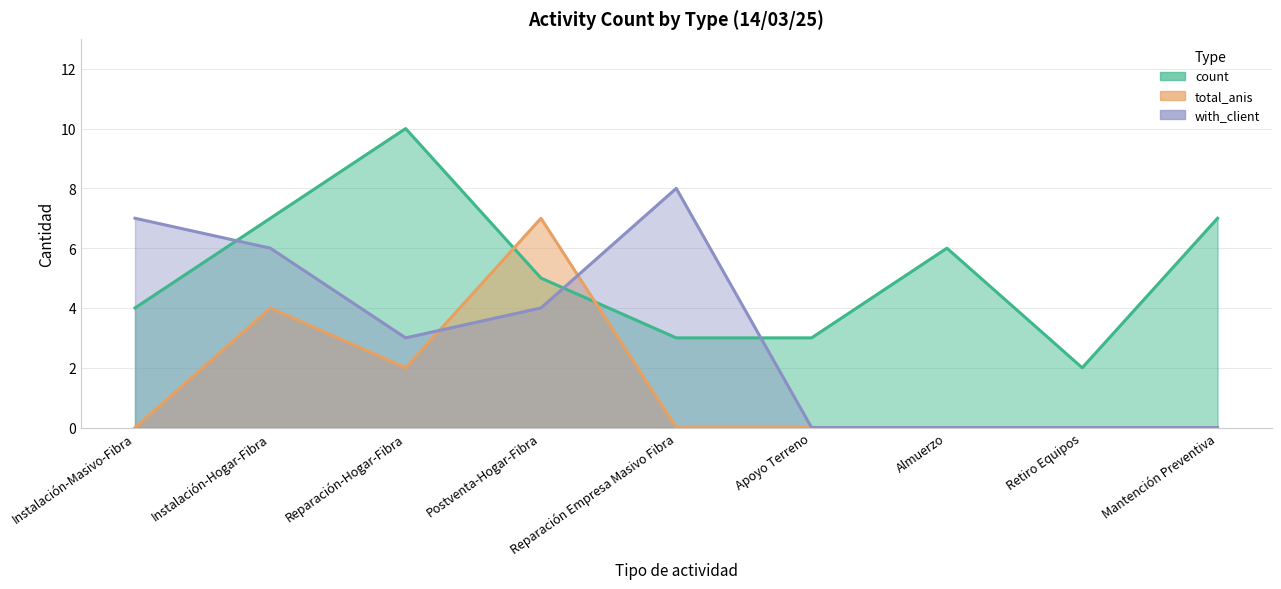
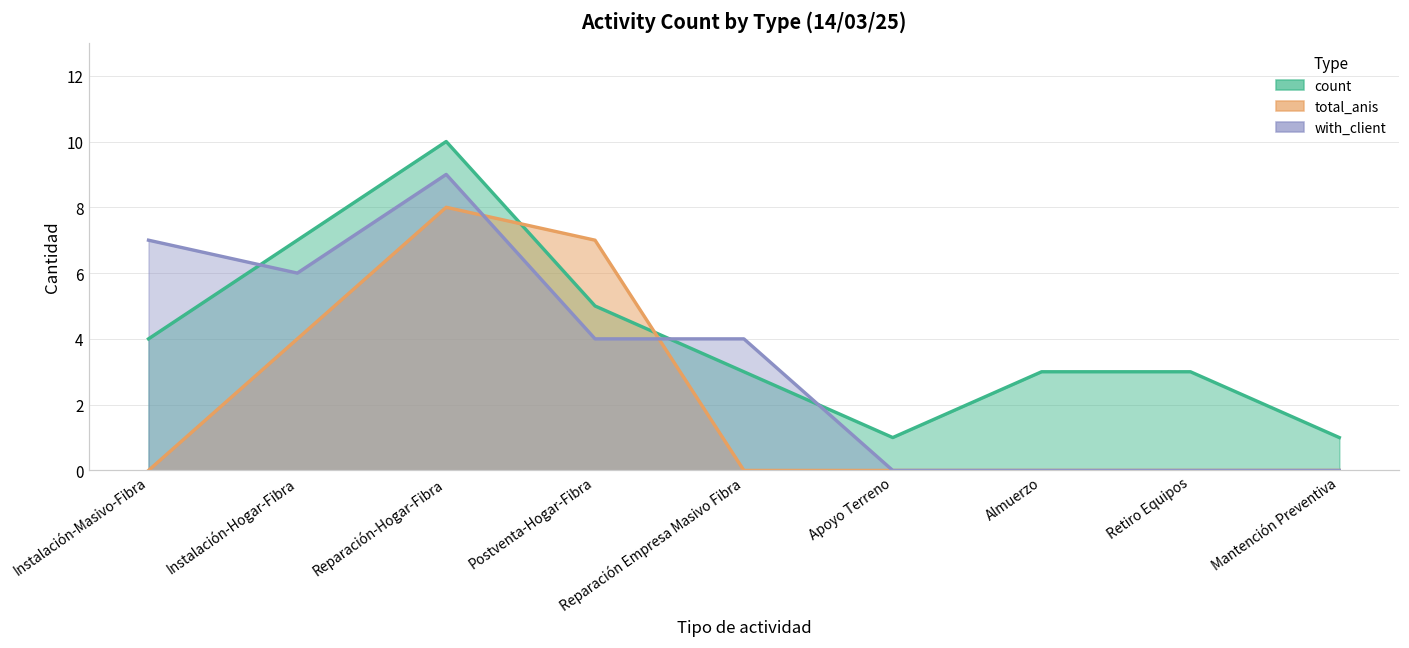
  {
    "count": {
      "Instalación-Masivo-Fibra": 4,
      "Instalación-Hogar-Fibra": 7,
      "Reparación-Hogar-Fibra": 10,
      "Postventa-Hogar-Fibra": 5,
      "Reparación Empresa Masivo Fibra": 3,
-     "Apoyo Terreno": 3,
-     "Almuerzo": 6,
-     "Retiro Equipos": 2,
-     "Mantención Preventiva": 7
+     "Apoyo Terreno": 1,
+     "Almuerzo": 3,
+     "Retiro Equipos": 3,
+     "Mantención Preventiva": 1
    },
    "total_anis": {
      "Instalación-Masivo-Fibra": 0,
      "Instalación-Hogar-Fibra": 4,
-     "Reparación-Hogar-Fibra": 2,
+     "Reparación-Hogar-Fibra": 8,
      "Postventa-Hogar-Fibra": 7,
      "Reparación Empresa Masivo Fibra": 0
    },
    "with_client": {
      "Instalación-Masivo-Fibra": 7,
      "Instalación-Hogar-Fibra": 6,
-     "Reparación-Hogar-Fibra": 3,
+     "Reparación-Hogar-Fibra": 9,
      "Postventa-Hogar-Fibra": 4,
-     "Reparación Empresa Masivo Fibra": 8
+     "Reparación Empresa Masivo Fibra": 4
    }
  }
